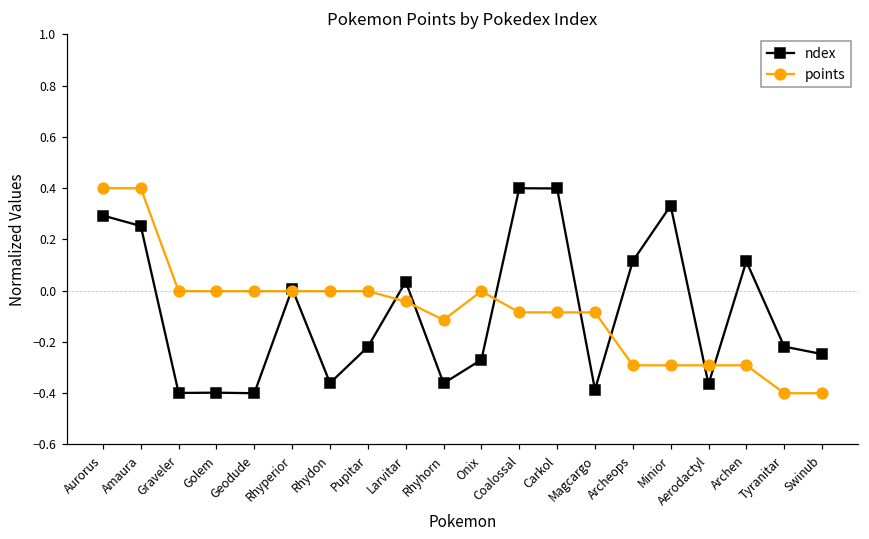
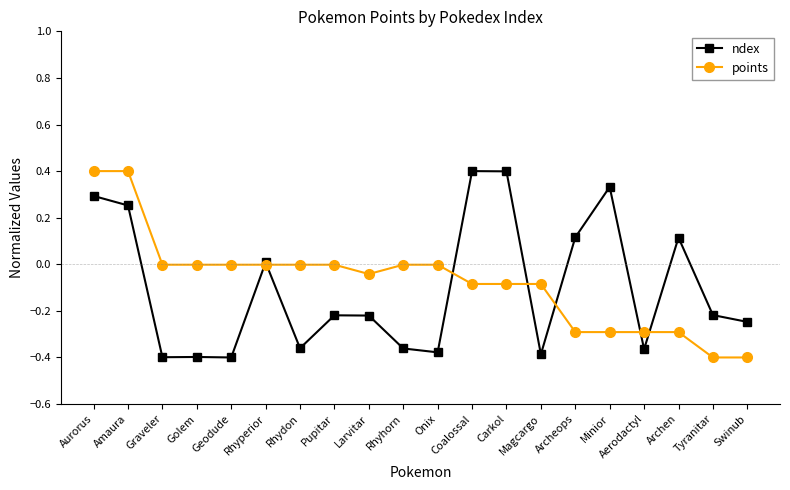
  {
    "ndex": {
      "Aurorus": 0.29,
      "Amaura": 0.25,
      "Graveler": -0.40,
      "Golem": -0.40,
      "Geodude": -0.40,
      "Rhydon": -0.36,
      "Pupitar": -0.22,
-     "Larvitar": 0.04,
+     "Larvitar": -0.22,
      "Rhyhorn": -0.36,
-     "Onix": -0.27,
+     "Onix": -0.38,
      "Coalossal": 0.40,
      "Carkol": 0.40,
      "Magcargo": -0.39,
      "Archeops": 0.12,
      "Minior": 0.33,
      "Aerodactyl": -0.36,
      "Archen": 0.11,
      "Tyranitar": -0.22,
      "Swinub": -0.25
    },
    "points": {
      "Aurorus": 0.40,
      "Amaura": 0.40,
      "Graveler": 0.00,
      "Golem": 0.00,
      "Geodude": 0.00,
      "Rhydon": 0.00,
      "Pupitar": 0.00,
      "Larvitar": -0.04,
-     "Rhyhorn": -0.11,
+     "Rhyhorn": 0.00,
      "Onix": 0.00,
      "Coalossal": -0.08,
      "Carkol": -0.08,
      "Magcargo": -0.08,
      "Archeops": -0.29,
      "Minior": -0.29,
      "Aerodactyl": -0.29,
      "Archen": -0.29,
      "Tyranitar": -0.40,
      "Swinub": -0.40
    }
  }
